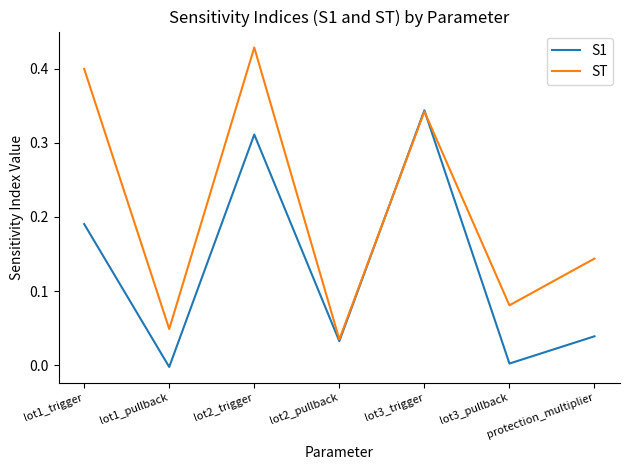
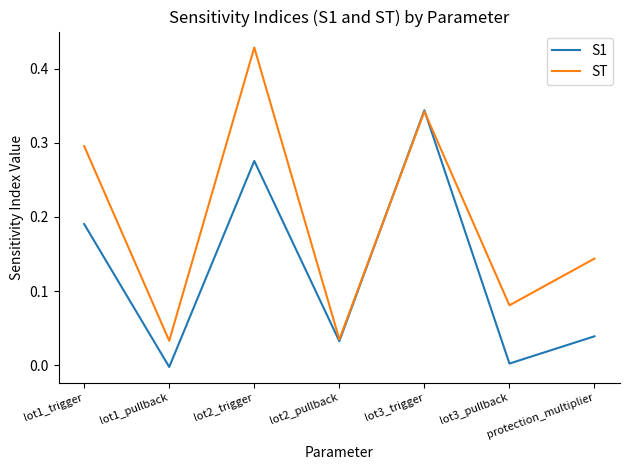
  {
    "S1": {
      "lot1_trigger": 0.19,
      "lot1_pullback": 0.00,
-     "lot2_trigger": 0.31,
+     "lot2_trigger": 0.28,
      "lot3_pullback": 0.00,
      "protection_multiplier": 0.04
    },
    "ST": {
-     "lot1_trigger": 0.40,
-     "lot1_pullback": 0.05,
+     "lot1_trigger": 0.30,
+     "lot1_pullback": 0.03,
      "lot2_trigger": 0.43,
      "lot3_pullback": 0.08,
      "protection_multiplier": 0.14
    }
  }
